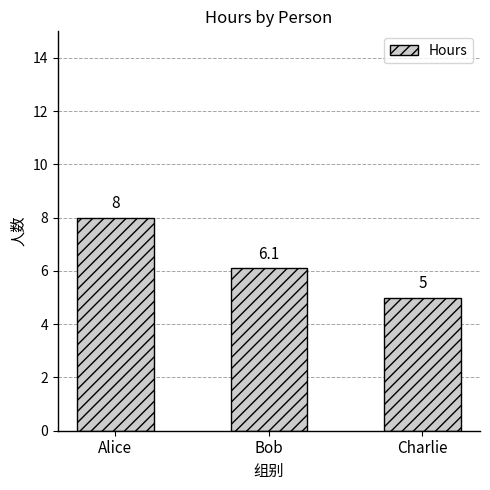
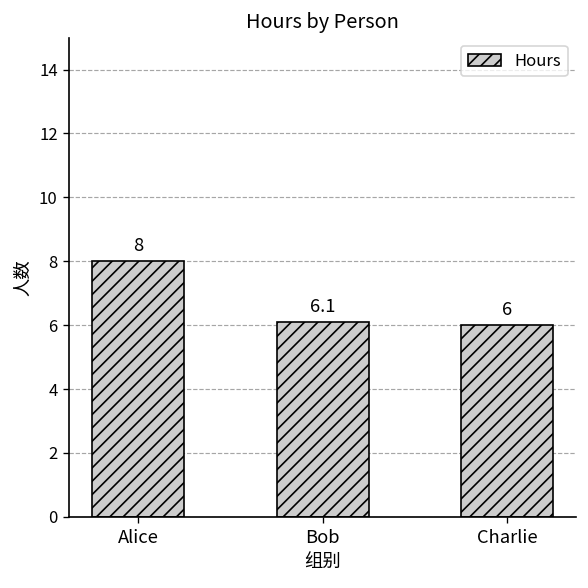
  {
    "Alice": 8,
    "Bob": 6.1,
-   "Charlie": 5
+   "Charlie": 6
  }
